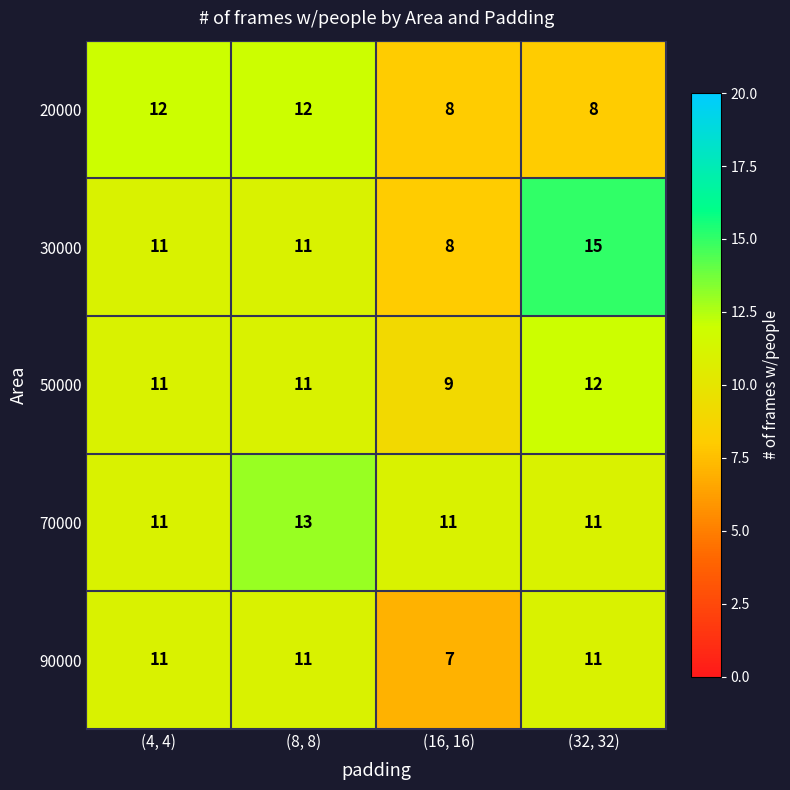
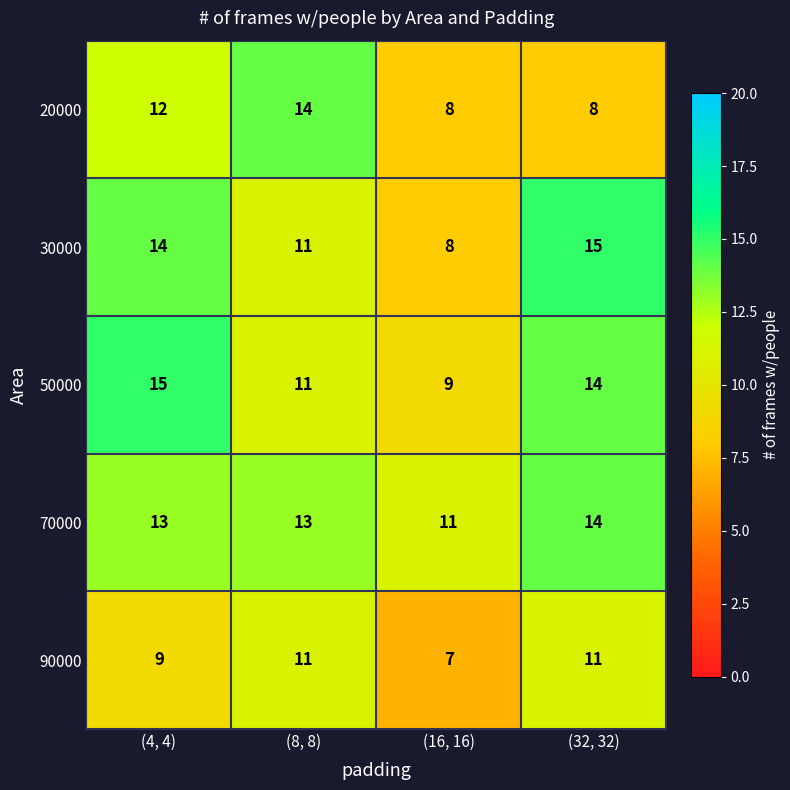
  {
    "20000": {
      "(4, 4)": 12,
-     "(8, 8)": 12,
+     "(8, 8)": 14,
      "(16, 16)": 8,
      "(32, 32)": 8
    },
    "30000": {
-     "(4, 4)": 11,
+     "(4, 4)": 14,
      "(8, 8)": 11,
      "(16, 16)": 8,
      "(32, 32)": 15
    },
    "50000": {
-     "(4, 4)": 11,
+     "(4, 4)": 15,
      "(8, 8)": 11,
      "(16, 16)": 9,
-     "(32, 32)": 12
+     "(32, 32)": 14
    },
    "70000": {
-     "(4, 4)": 11,
+     "(4, 4)": 13,
      "(8, 8)": 13,
      "(16, 16)": 11,
-     "(32, 32)": 11
+     "(32, 32)": 14
    },
    "90000": {
-     "(4, 4)": 11,
+     "(4, 4)": 9,
      "(8, 8)": 11,
      "(16, 16)": 7,
      "(32, 32)": 11
    }
  }
